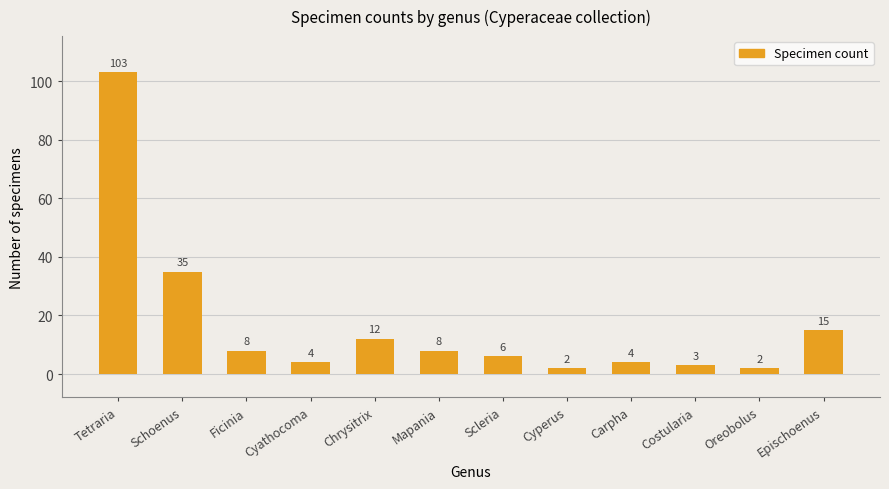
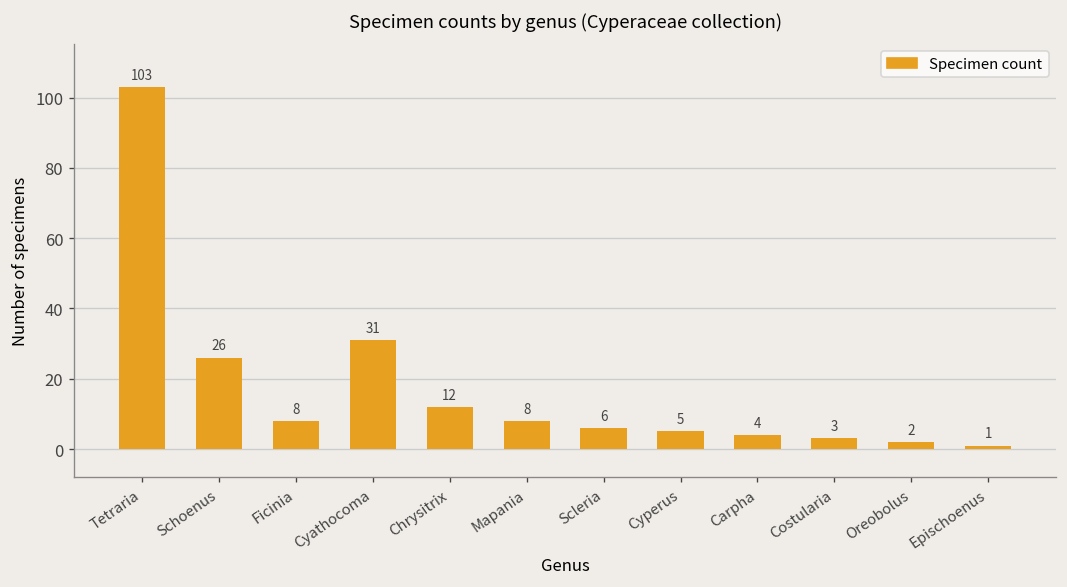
  {
    "Tetraria": 103,
-   "Schoenus": 35,
+   "Schoenus": 26,
    "Ficinia": 8,
-   "Cyathocoma": 4,
+   "Cyathocoma": 31,
    "Chrysitrix": 12,
    "Mapania": 8,
    "Scleria": 6,
-   "Cyperus": 2,
+   "Cyperus": 5,
    "Carpha": 4,
    "Costularia": 3,
    "Oreobolus": 2,
-   "Epischoenus": 15
+   "Epischoenus": 1
  }
